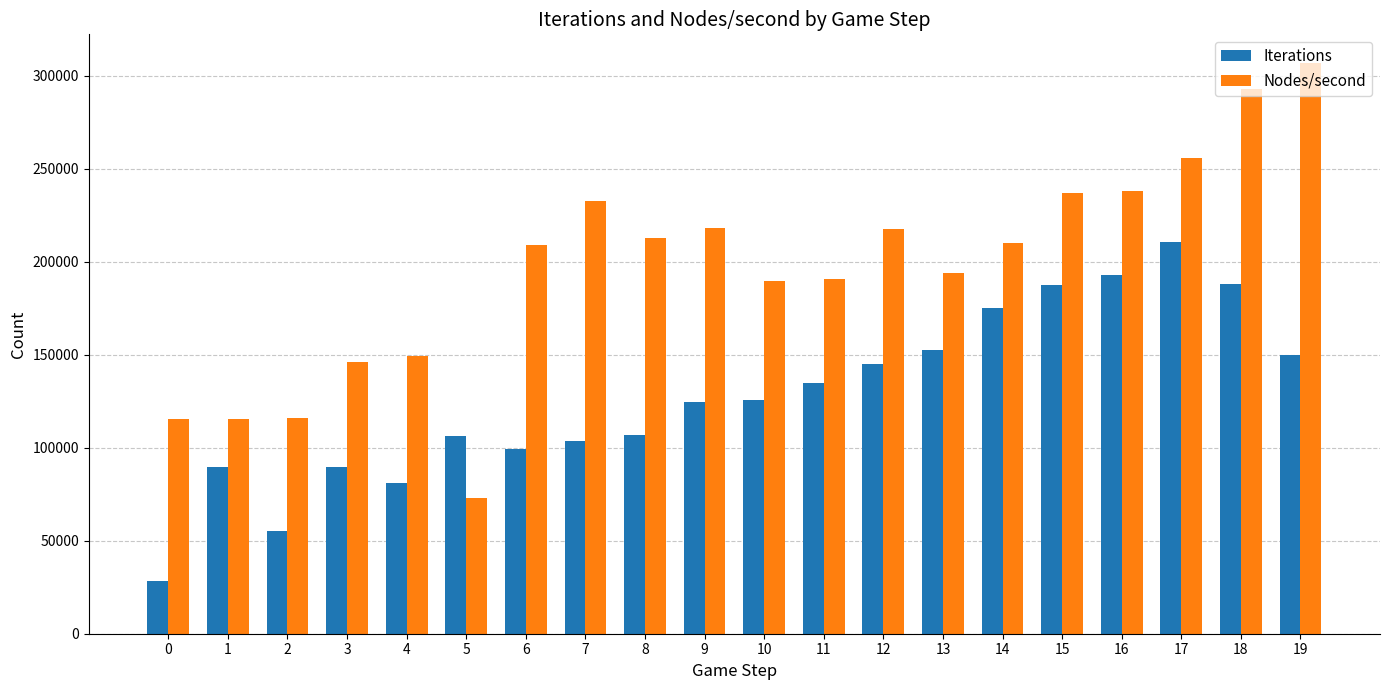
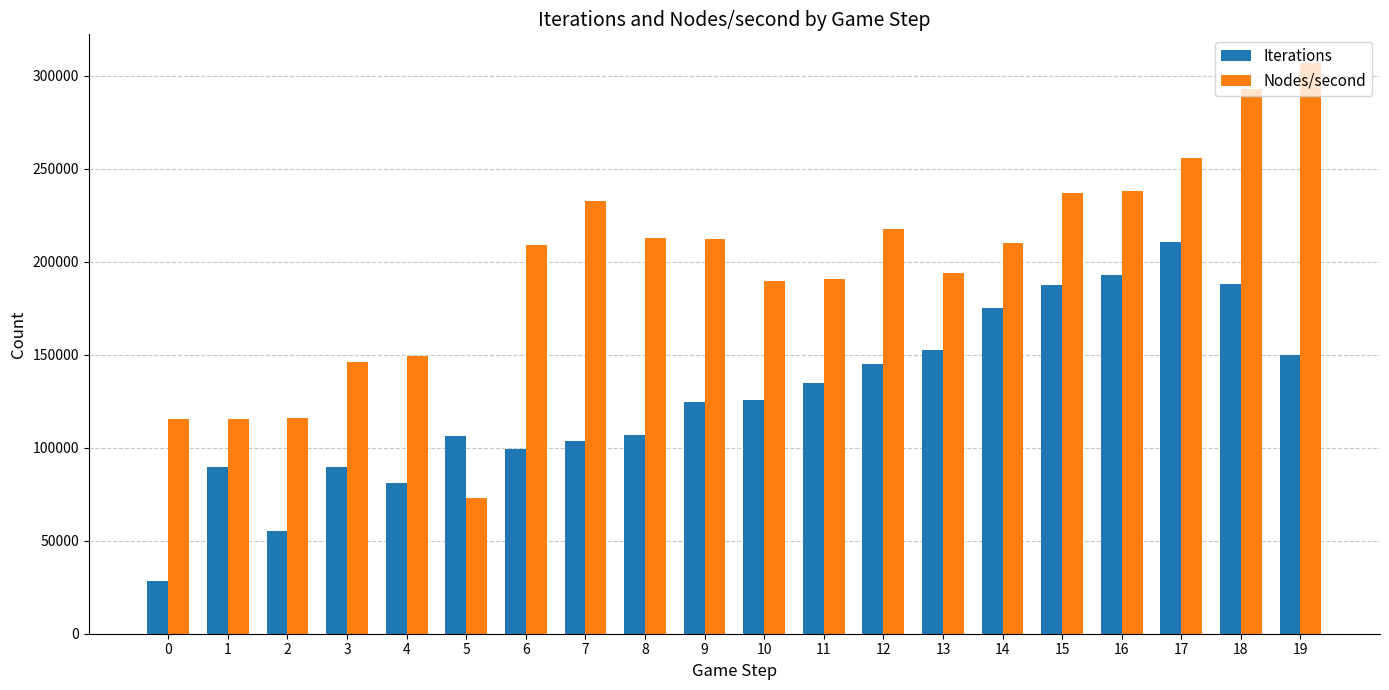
  {
    "Iterations": {
      "0": 29000,
      "1": 90000,
      "2": 55000,
      "3": 90000,
      "4": 81000,
      "5": 106000,
      "6": 100000,
      "7": 104000,
      "8": 107000,
      "9": 125000,
      "10": 125000,
      "11": 135000,
      "12": 145000,
      "13": 152000,
      "14": 175000,
      "15": 188000,
      "16": 193000,
      "17": 211000,
      "18": 188000,
      "19": 150000
    },
    "Nodes/second": {
      "0": 115000,
      "1": 116000,
      "2": 116000,
      "3": 146000,
      "4": 150000,
      "5": 73000,
      "6": 209000,
      "7": 233000,
      "8": 213000,
-     "9": 218000,
+     "9": 212000,
      "10": 189000,
      "11": 191000,
      "12": 218000,
      "13": 194000,
      "14": 210000,
      "15": 237000,
      "16": 238000,
      "17": 256000
    }
  }
